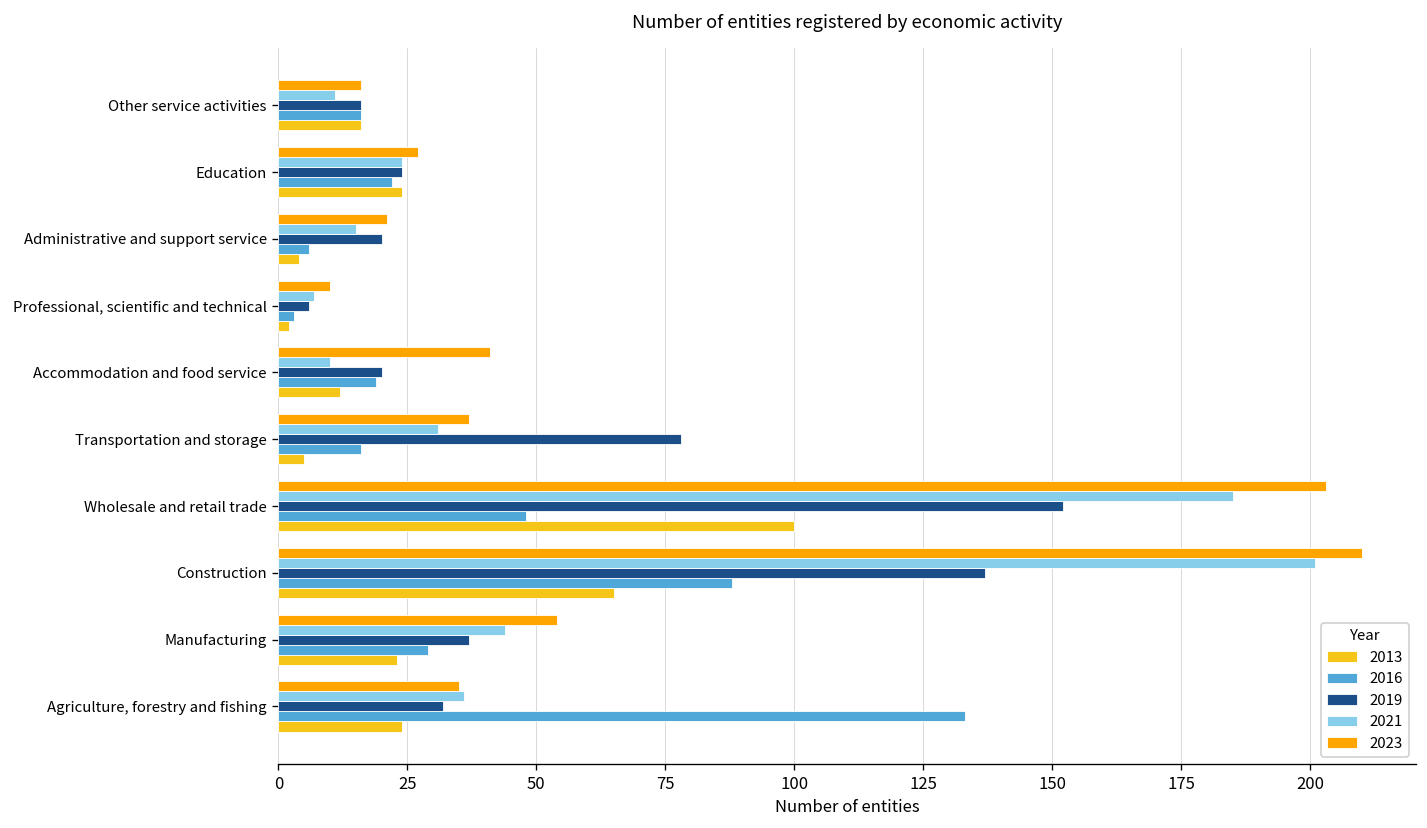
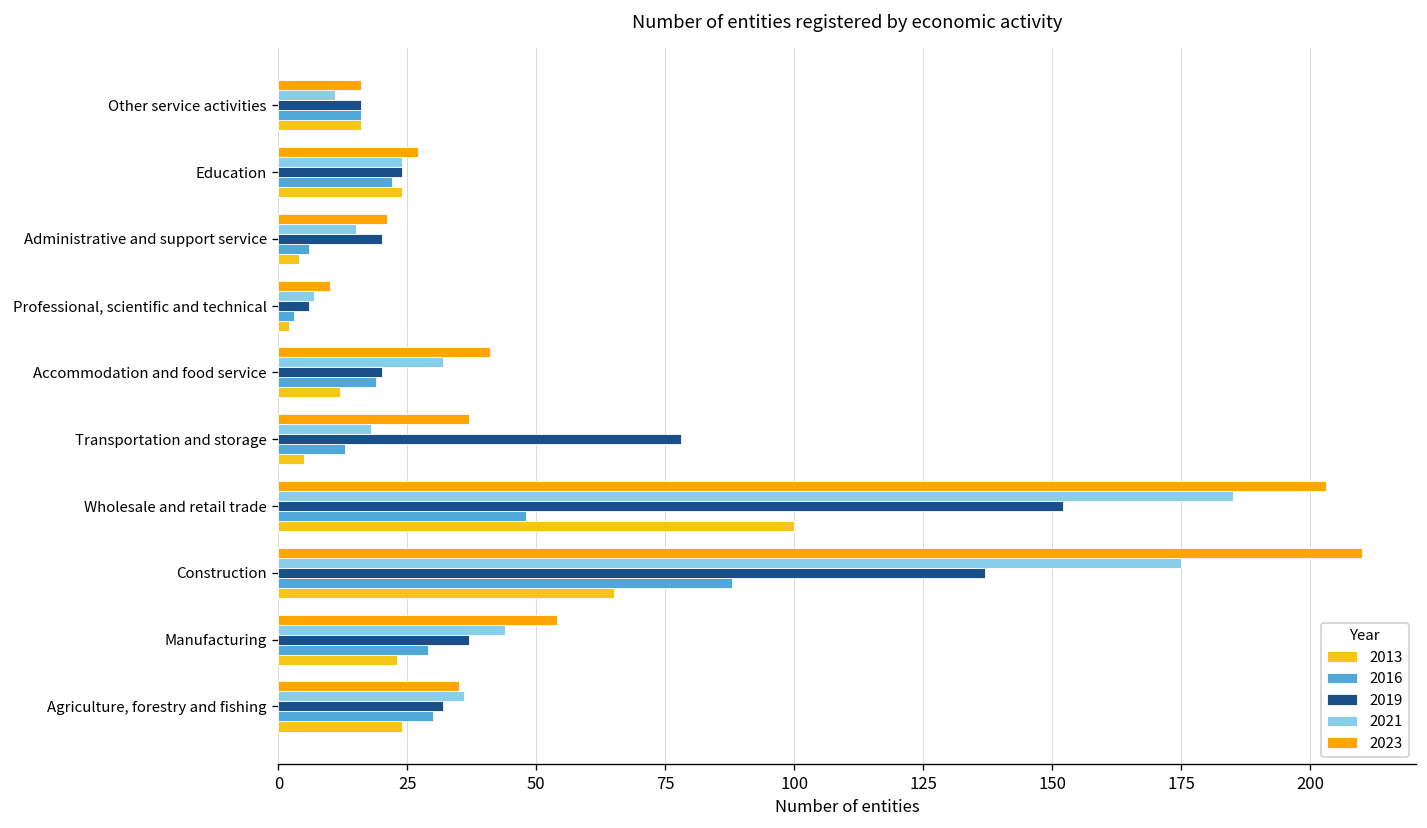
  {
    "2016": {
      "Other service activities": 16,
      "Education": 22,
      "Administrative and support service": 6,
      "Professional, scientific and technical": 3,
      "Accommodation and food service": 19,
-     "Transportation and storage": 16,
+     "Transportation and storage": 13,
      "Wholesale and retail trade": 48,
      "Construction": 88,
      "Manufacturing": 29,
-     "Agriculture, forestry and fishing": 133
+     "Agriculture, forestry and fishing": 30
    },
    "2019": {
      "Other service activities": 16,
      "Education": 24,
      "Administrative and support service": 20,
      "Professional, scientific and technical": 6,
      "Accommodation and food service": 20,
      "Transportation and storage": 78,
      "Wholesale and retail trade": 152,
      "Construction": 137,
      "Manufacturing": 37,
      "Agriculture, forestry and fishing": 32
    },
    "2021": {
      "Other service activities": 11,
      "Education": 24,
      "Administrative and support service": 15,
      "Professional, scientific and technical": 7,
-     "Accommodation and food service": 10,
-     "Transportation and storage": 31,
+     "Accommodation and food service": 32,
+     "Transportation and storage": 18,
      "Wholesale and retail trade": 185,
-     "Construction": 201,
+     "Construction": 175,
      "Manufacturing": 44,
      "Agriculture, forestry and fishing": 36
    }
  }
